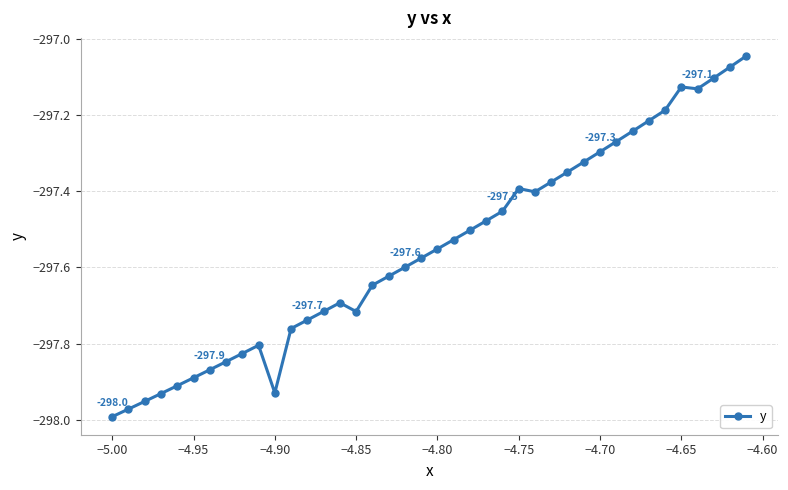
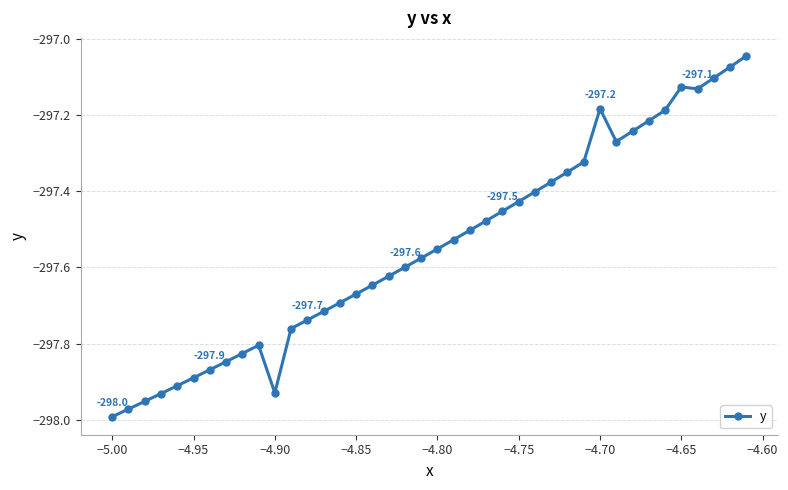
  {
-   "−4.85": -297.72,
-   "−4.75": -297.39,
-   "−4.70": -297.3
+   "−4.85": -297.67,
+   "−4.75": -297.43,
+   "−4.70": -297.2
  }
